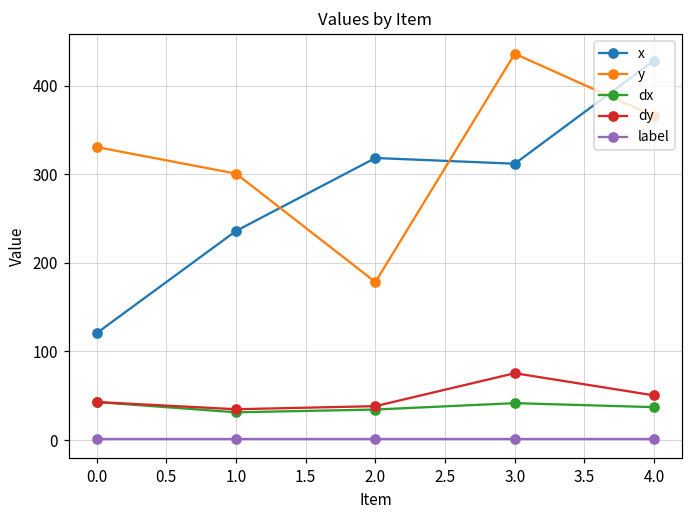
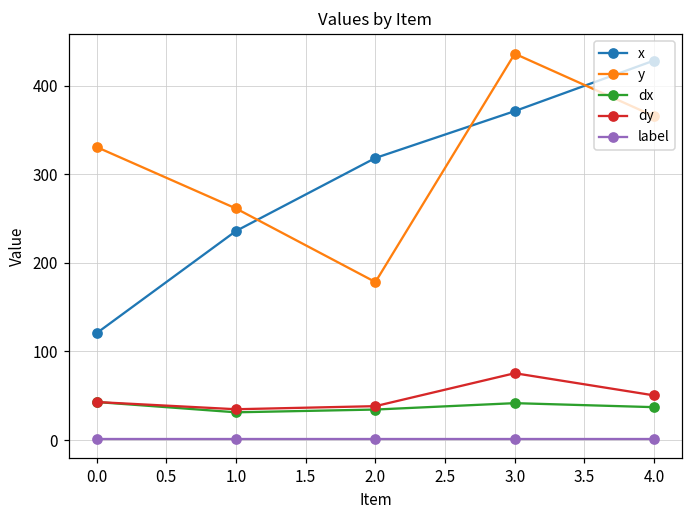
  {
    "x": {
      "0.0": 120,
      "1.0": 240,
      "2.0": 320,
-     "3.0": 310
+     "3.0": 370
    },
    "y": {
      "0.0": 330,
-     "1.0": 300,
+     "1.0": 260,
      "2.0": 180,
      "3.0": 440
    },
    "dx": {
      "1.0": 30,
      "2.0": 30,
      "3.0": 40,
      "4.0": 40
    },
    "dy": {
      "1.0": 30,
      "2.0": 40,
      "3.0": 80,
      "4.0": 50
    },
    "label": {
      "0.0": 0,
      "1.0": 0,
      "2.0": 0,
      "3.0": 0,
      "4.0": 0
    }
  }
